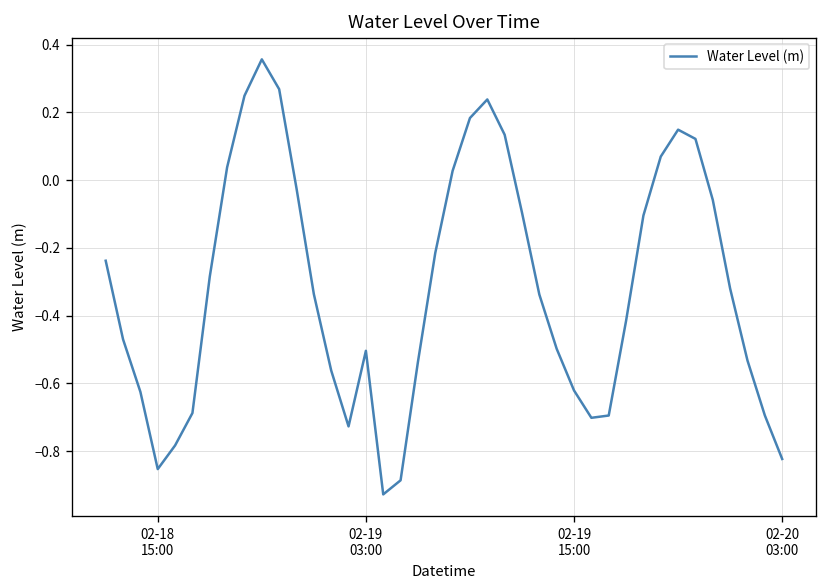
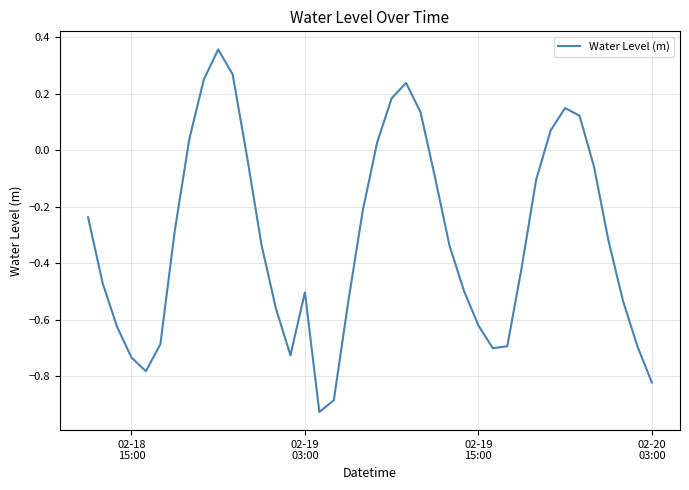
  {
-   "02-18 15:00": -0.85,
+   "02-18 15:00": -0.73,
    "02-19 03:00": -0.50,
    "02-19 15:00": -0.62,
    "02-20 03:00": -0.82
  }
